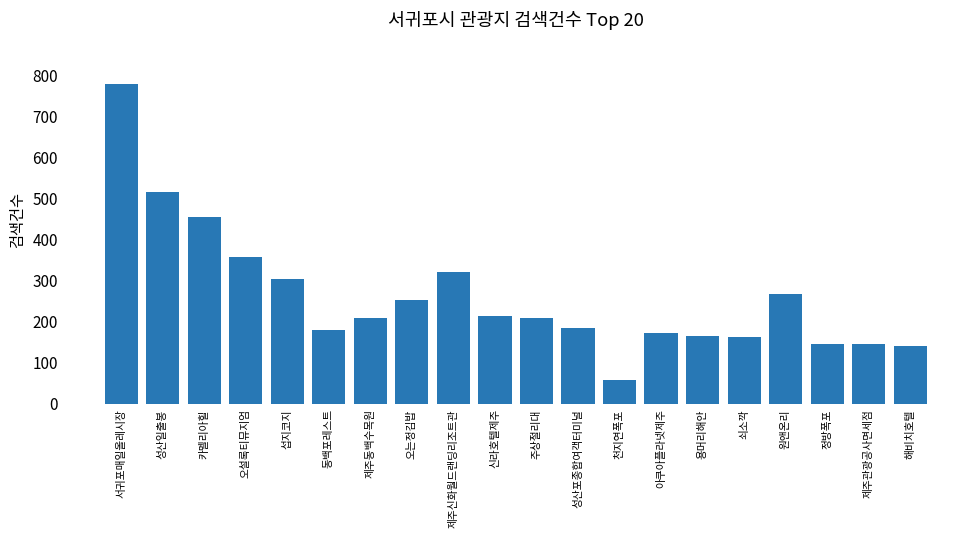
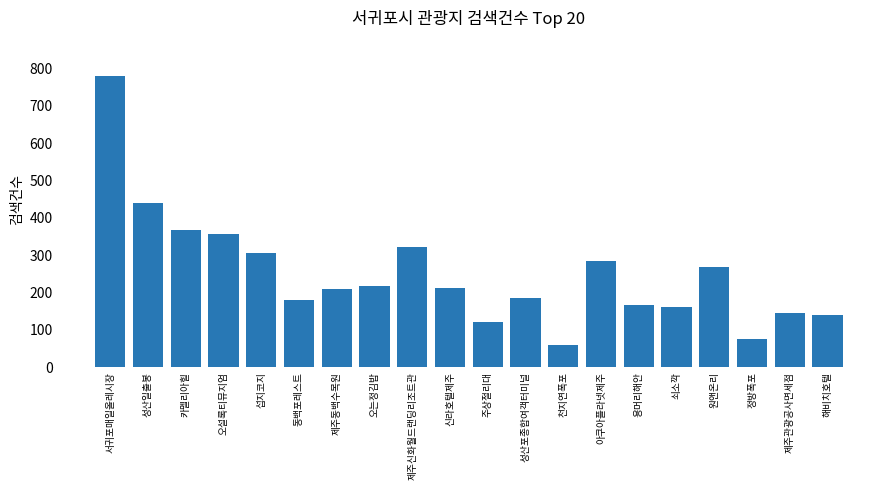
  {
    "서귀포매일올레시장": 780,
-   "성산일출봉": 520,
-   "카멜리아힐": 460,
+   "성산일출봉": 440,
+   "카멜리아힐": 370,
    "오설록티뮤지엄": 360,
    "섭지코지": 310,
    "동백포레스트": 180,
    "제주동백수목원": 210,
-   "오는정김밥": 250,
+   "오는정김밥": 220,
    "제주신화월드랜딩리조트관": 320,
    "신라호텔제주": 210,
-   "주상절리대": 210,
+   "주상절리대": 120,
    "성산포종합여객터미널": 180,
    "천지연폭포": 60,
-   "아쿠아플라넷제주": 170,
+   "아쿠아플라넷제주": 290,
    "용머리해안": 170,
    "쇠소깍": 160,
    "원앤온리": 270,
-   "정방폭포": 150,
+   "정방폭포": 80,
    "제주관광공사면세점": 150,
    "해비치호텔": 140
  }
